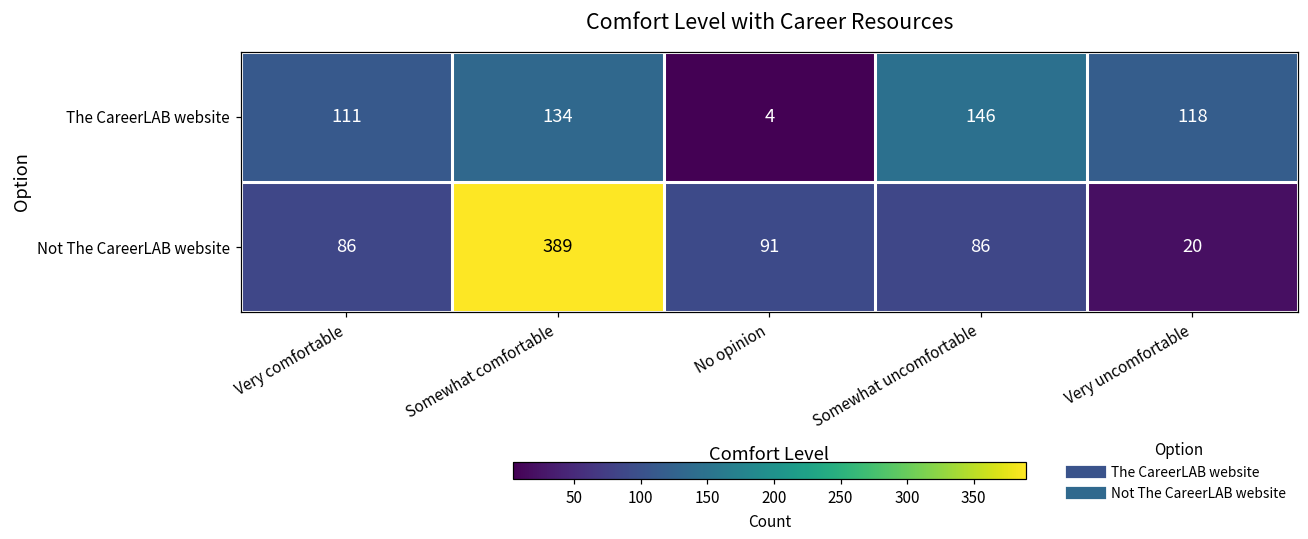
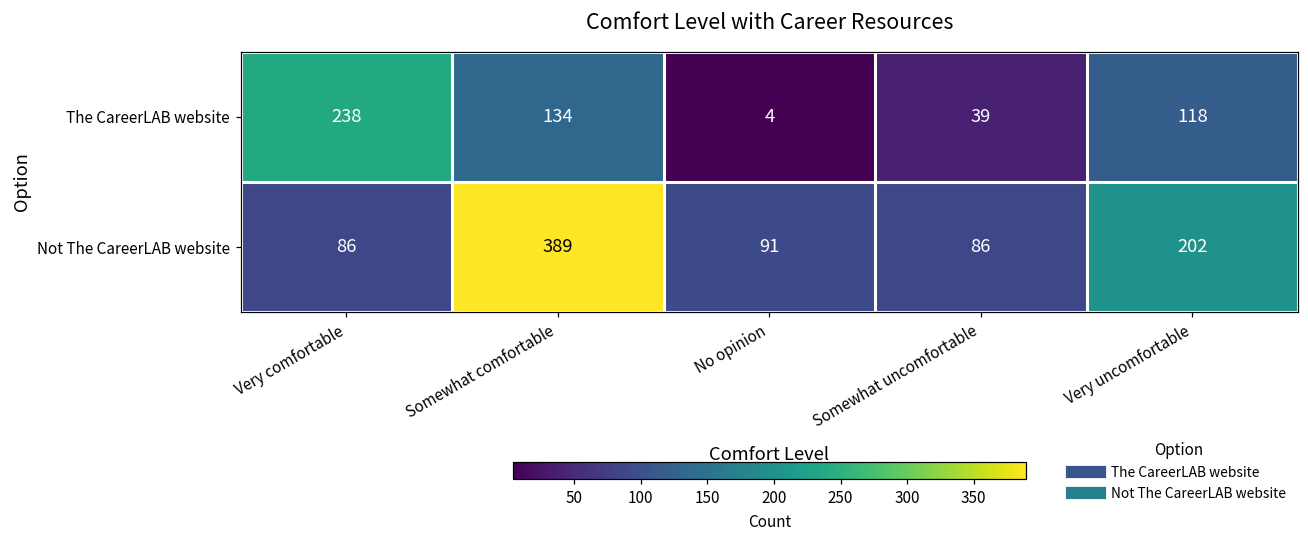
  {
    "The CareerLAB website": {
-     "Very comfortable": 111,
+     "Very comfortable": 238,
      "Somewhat comfortable": 134,
      "No opinion": 4,
-     "Somewhat uncomfortable": 146,
+     "Somewhat uncomfortable": 39,
      "Very uncomfortable": 118
    },
    "Not The CareerLAB website": {
      "Very comfortable": 86,
      "Somewhat comfortable": 389,
      "No opinion": 91,
      "Somewhat uncomfortable": 86,
-     "Very uncomfortable": 20
+     "Very uncomfortable": 202
    }
  }
